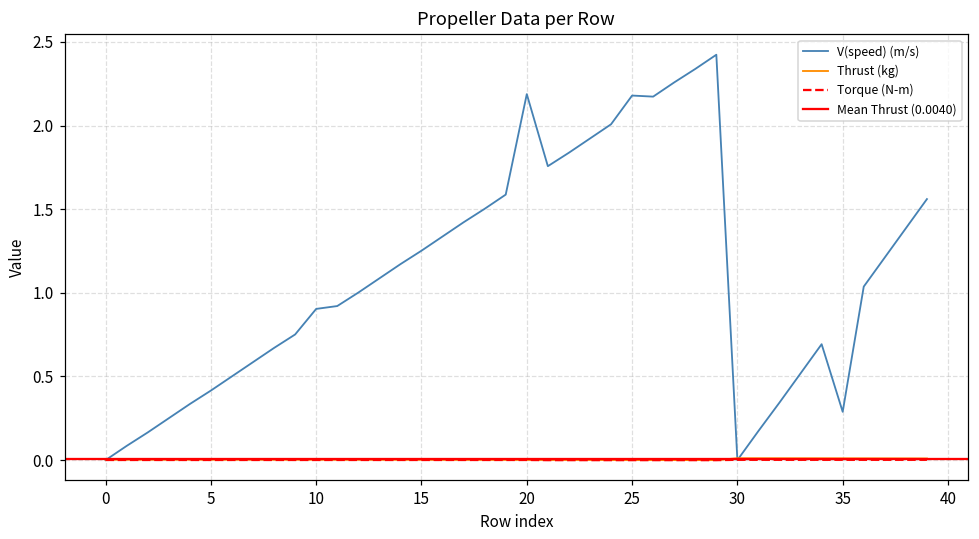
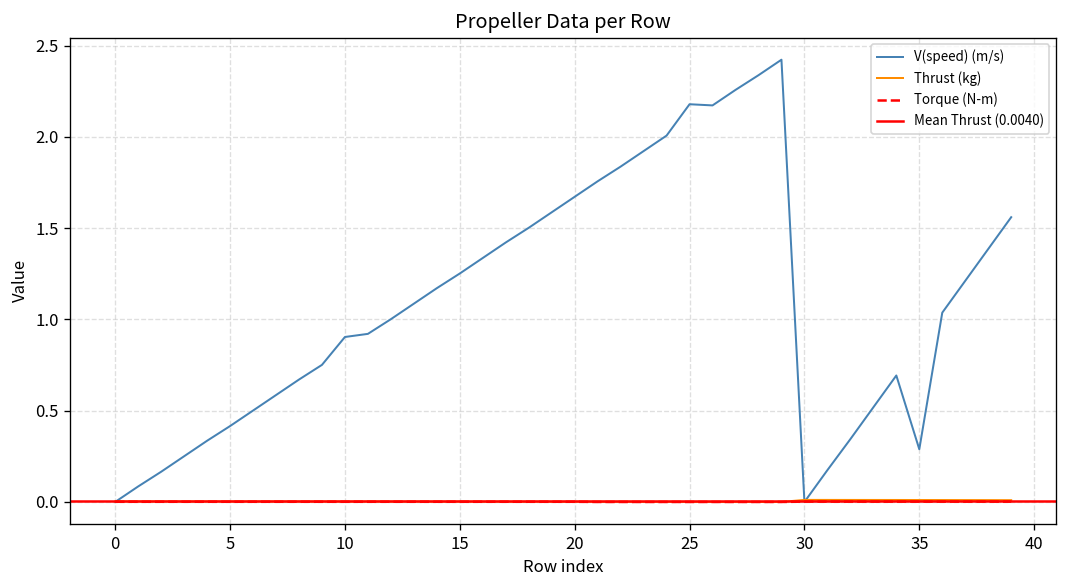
  {
    "V(speed) (m/s)": {
      "5": 0.42,
      "10": 0.90,
      "15": 1.25,
-     "20": 2.19,
+     "20": 1.67,
      "25": 2.18,
      "35": 0.29
    }
  }
